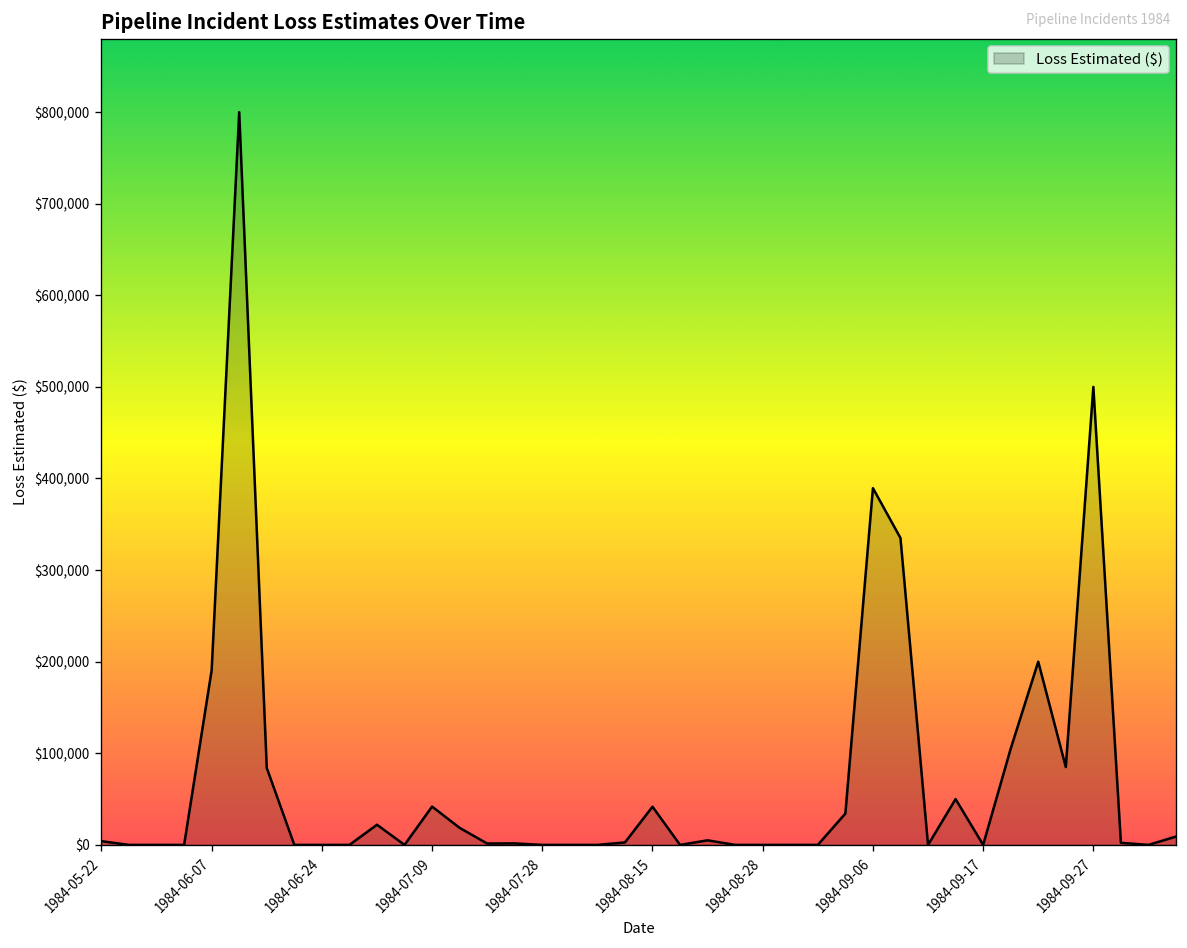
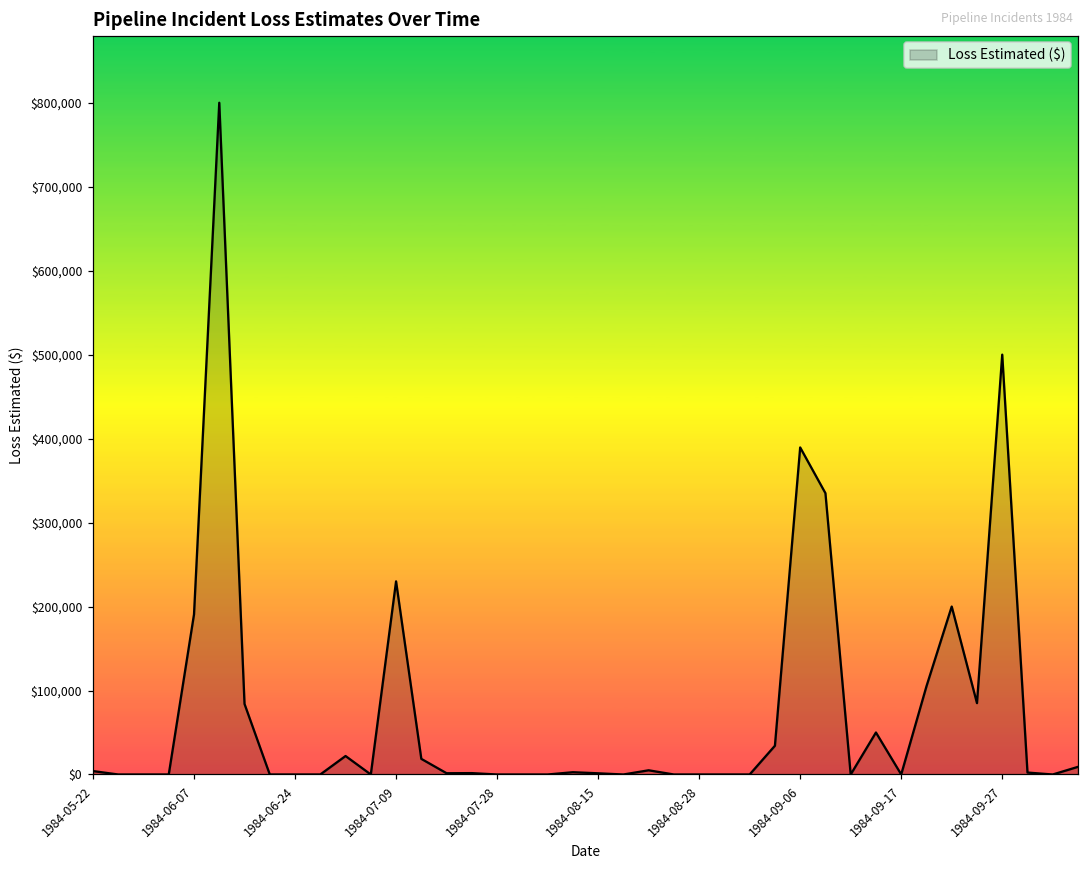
  {
    "1984-06-07": "$190,000",
    "1984-06-24": "$0",
-   "1984-07-09": "$40,000",
+   "1984-07-09": "$230,000",
    "1984-07-28": "$0",
-   "1984-08-15": "$40,000",
+   "1984-08-15": "$0",
    "1984-09-06": "$390,000"
  }
